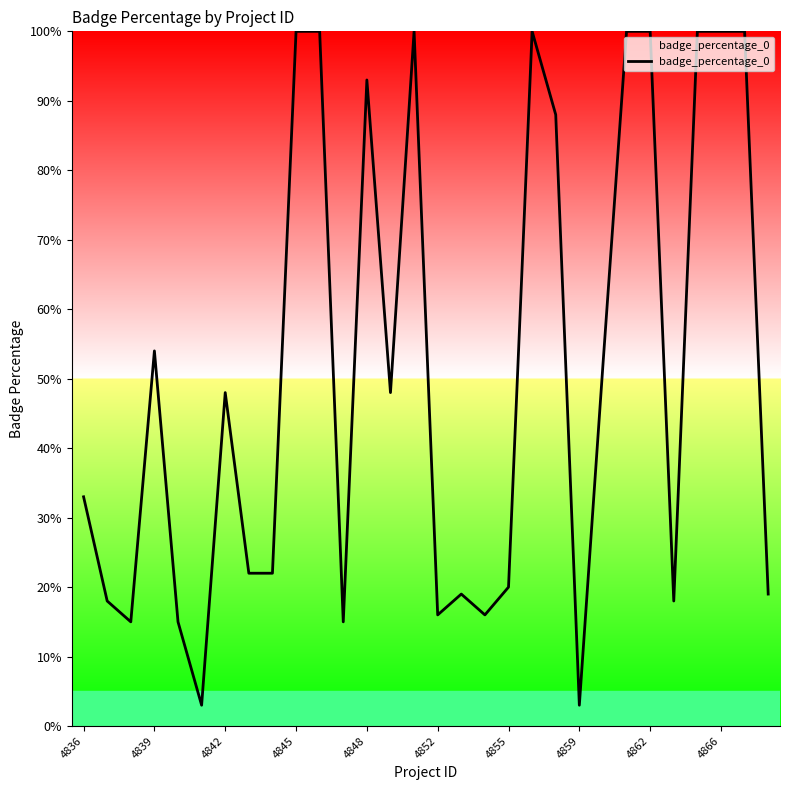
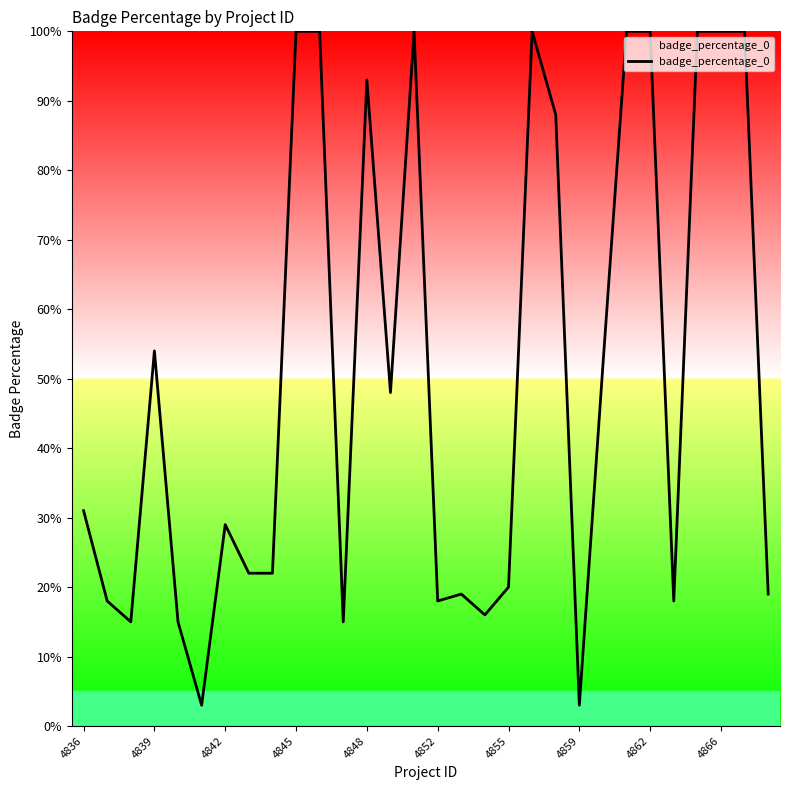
  {
-   "4836": "33%",
+   "4836": "31%",
    "4839": "54%",
-   "4842": "48%",
+   "4842": "29%",
    "4845": "100%",
    "4848": "93%",
-   "4852": "16%",
+   "4852": "18%",
    "4855": "20%",
    "4862": "100%",
    "4866": "100%"
  }
